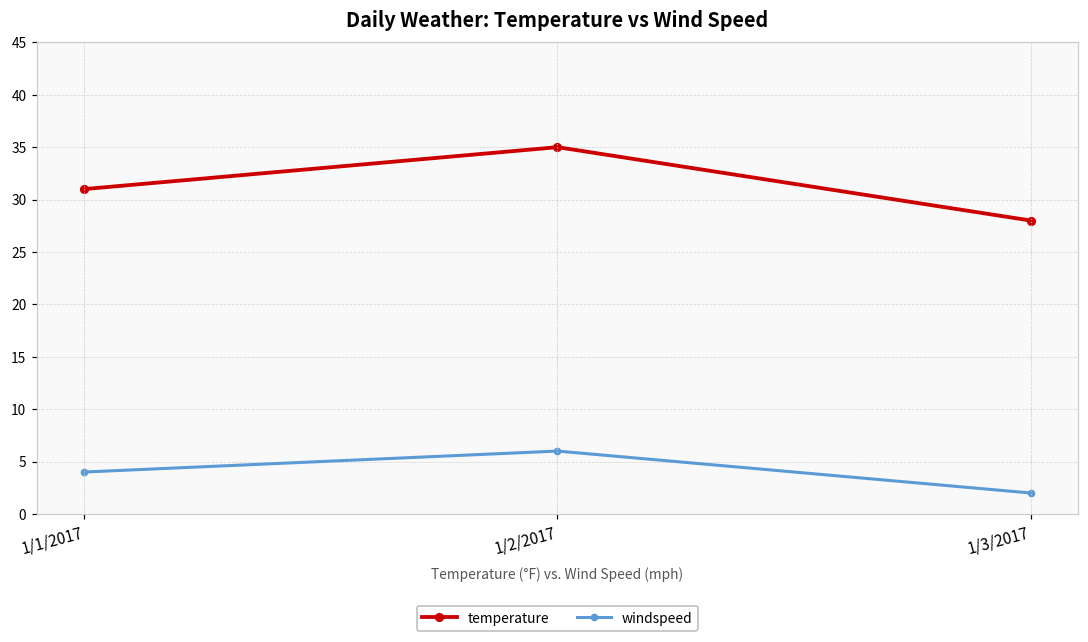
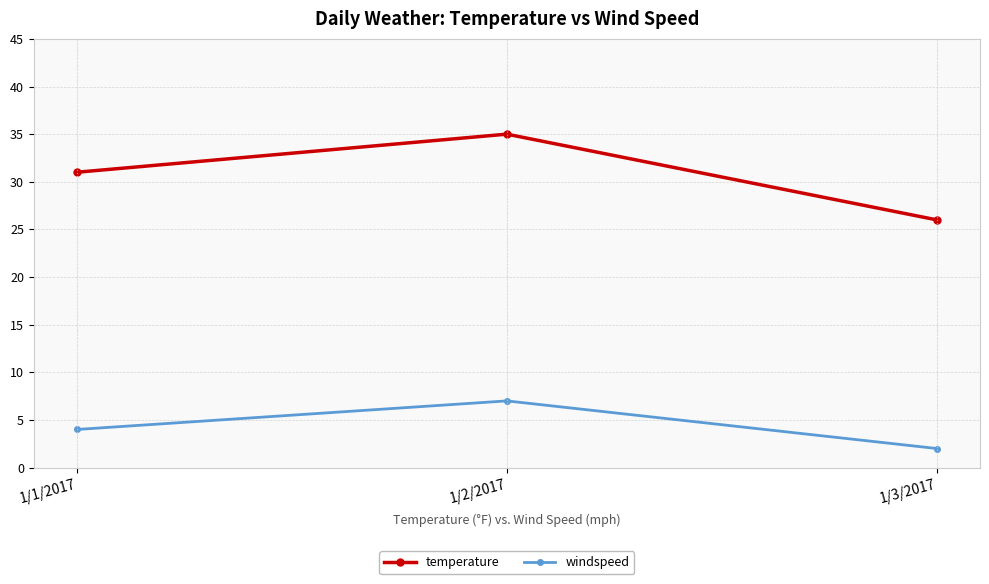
  {
    "temperature": {
      "1/1/2017": 31,
      "1/2/2017": 35,
-     "1/3/2017": 28
+     "1/3/2017": 26
    },
    "windspeed": {
      "1/1/2017": 4,
-     "1/2/2017": 6,
+     "1/2/2017": 7,
      "1/3/2017": 2
    }
  }
